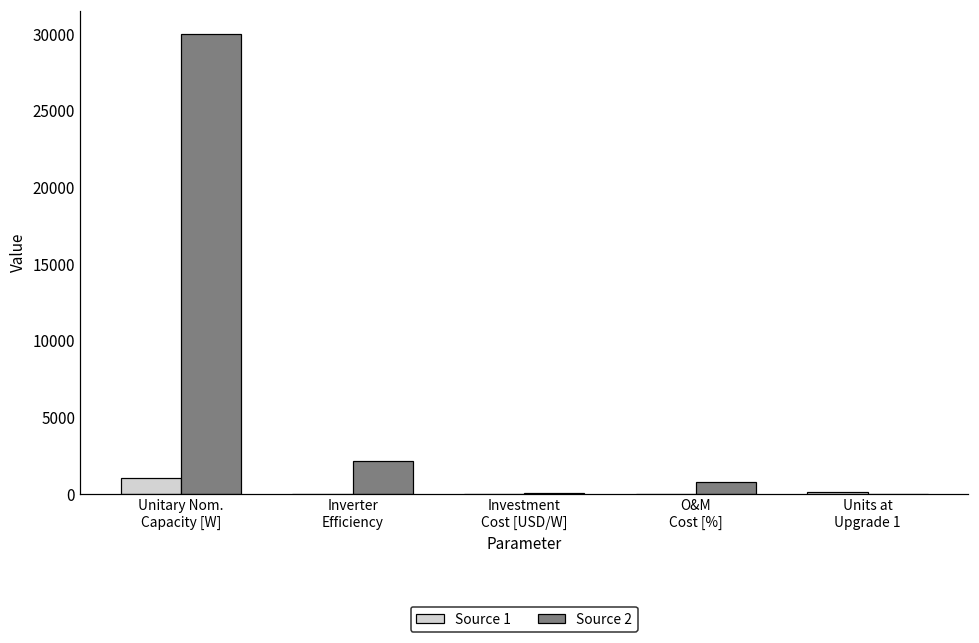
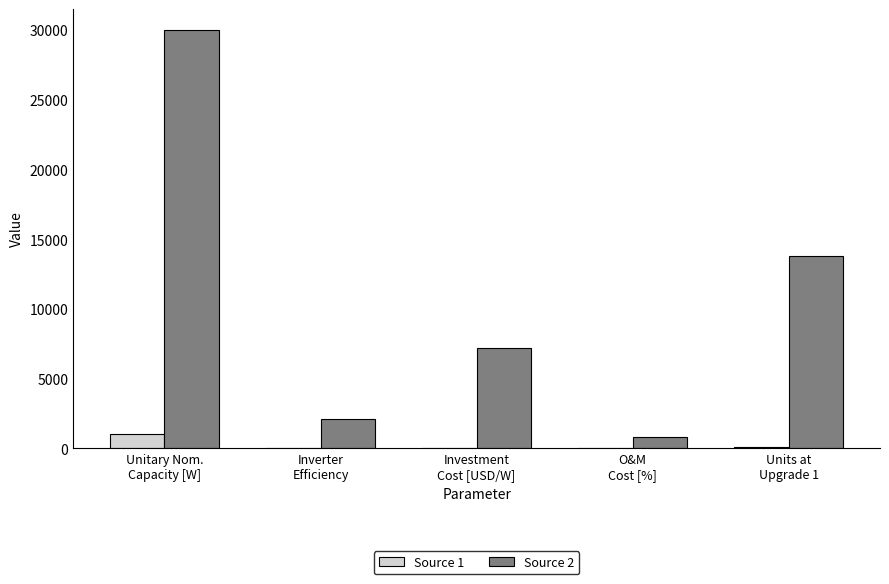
  {
    "Source 1": {
      "Unitary Nom. Capacity [W]": 1000
    },
    "Source 2": {
      "Unitary Nom. Capacity [W]": 30000,
      "Inverter Efficiency": 2100,
-     "Investment Cost [USD/W]": 0,
+     "Investment Cost [USD/W]": 7200,
      "O&M Cost [%]": 800,
-     "Units at Upgrade 1": 0
+     "Units at Upgrade 1": 13800
    }
  }
